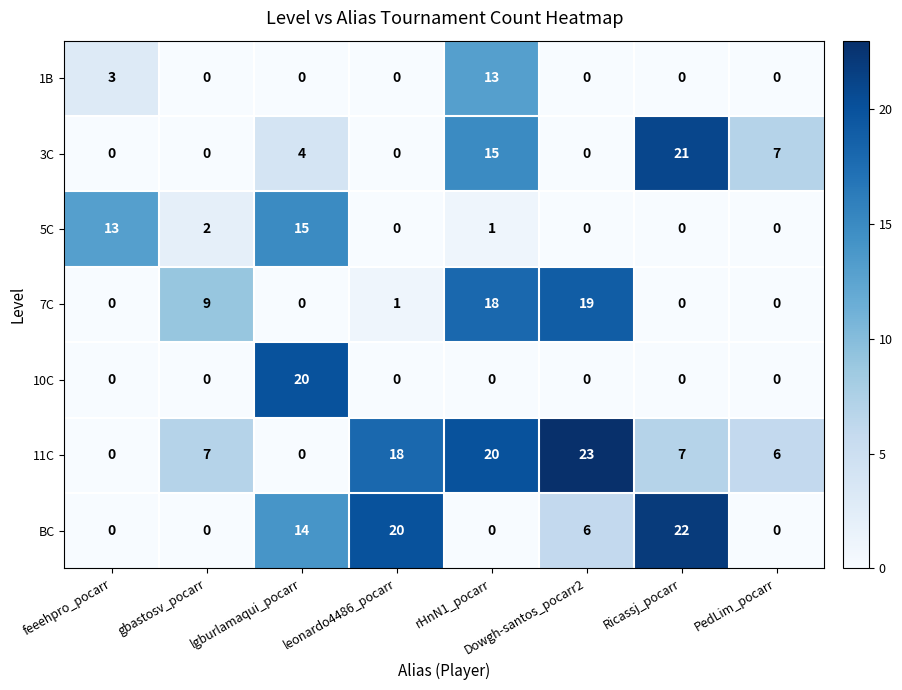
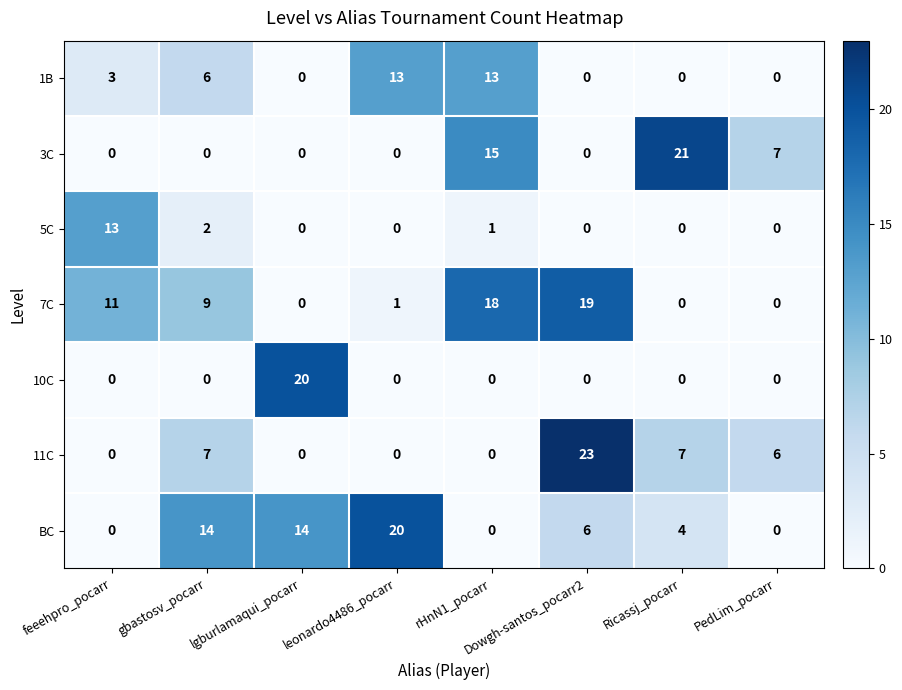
  {
    "1B": {
      "feeehpro_pocarr": 3,
-     "gbastosv_pocarr": 0,
+     "gbastosv_pocarr": 6,
      "lgburlamaqui_pocarr": 0,
-     "leonardo4486_pocarr": 0,
+     "leonardo4486_pocarr": 13,
      "rHnN1_pocarr": 13,
      "Dowgh-santos_pocarr2": 0,
      "Ricassj_pocarr": 0,
      "PedLim_pocarr": 0
    },
    "3C": {
      "feeehpro_pocarr": 0,
      "gbastosv_pocarr": 0,
-     "lgburlamaqui_pocarr": 4,
+     "lgburlamaqui_pocarr": 0,
      "leonardo4486_pocarr": 0,
      "rHnN1_pocarr": 15,
      "Dowgh-santos_pocarr2": 0,
      "Ricassj_pocarr": 21,
      "PedLim_pocarr": 7
    },
    "5C": {
      "feeehpro_pocarr": 13,
      "gbastosv_pocarr": 2,
-     "lgburlamaqui_pocarr": 15,
+     "lgburlamaqui_pocarr": 0,
      "leonardo4486_pocarr": 0,
      "rHnN1_pocarr": 1,
      "Dowgh-santos_pocarr2": 0,
      "Ricassj_pocarr": 0,
      "PedLim_pocarr": 0
    },
    "7C": {
-     "feeehpro_pocarr": 0,
+     "feeehpro_pocarr": 11,
      "gbastosv_pocarr": 9,
      "lgburlamaqui_pocarr": 0,
      "leonardo4486_pocarr": 1,
      "rHnN1_pocarr": 18,
      "Dowgh-santos_pocarr2": 19,
      "Ricassj_pocarr": 0,
      "PedLim_pocarr": 0
    },
    "10C": {
      "feeehpro_pocarr": 0,
      "gbastosv_pocarr": 0,
      "lgburlamaqui_pocarr": 20,
      "leonardo4486_pocarr": 0,
      "rHnN1_pocarr": 0,
      "Dowgh-santos_pocarr2": 0,
      "Ricassj_pocarr": 0,
      "PedLim_pocarr": 0
    },
    "11C": {
      "feeehpro_pocarr": 0,
      "gbastosv_pocarr": 7,
      "lgburlamaqui_pocarr": 0,
-     "leonardo4486_pocarr": 18,
-     "rHnN1_pocarr": 20,
+     "leonardo4486_pocarr": 0,
+     "rHnN1_pocarr": 0,
      "Dowgh-santos_pocarr2": 23,
      "Ricassj_pocarr": 7,
      "PedLim_pocarr": 6
    },
    "BC": {
      "feeehpro_pocarr": 0,
-     "gbastosv_pocarr": 0,
+     "gbastosv_pocarr": 14,
      "lgburlamaqui_pocarr": 14,
      "leonardo4486_pocarr": 20,
      "rHnN1_pocarr": 0,
      "Dowgh-santos_pocarr2": 6,
-     "Ricassj_pocarr": 22,
+     "Ricassj_pocarr": 4,
      "PedLim_pocarr": 0
    }
  }
